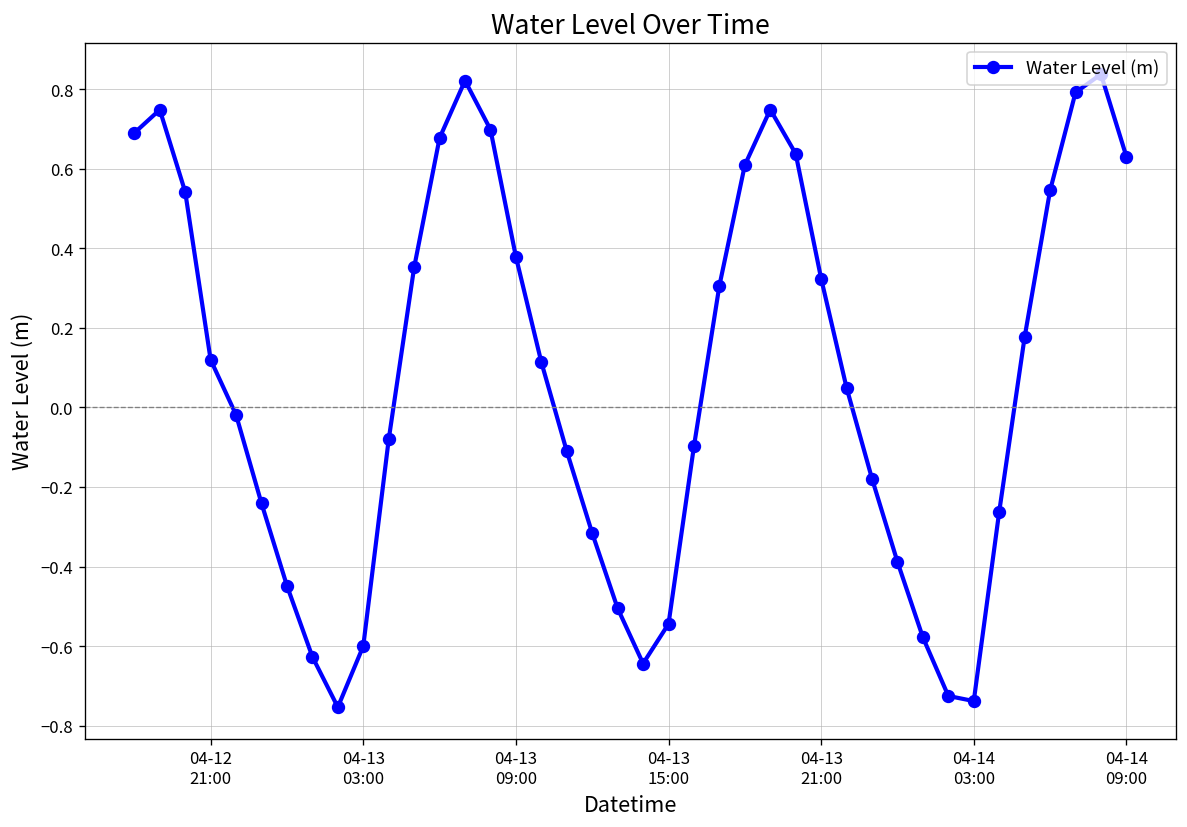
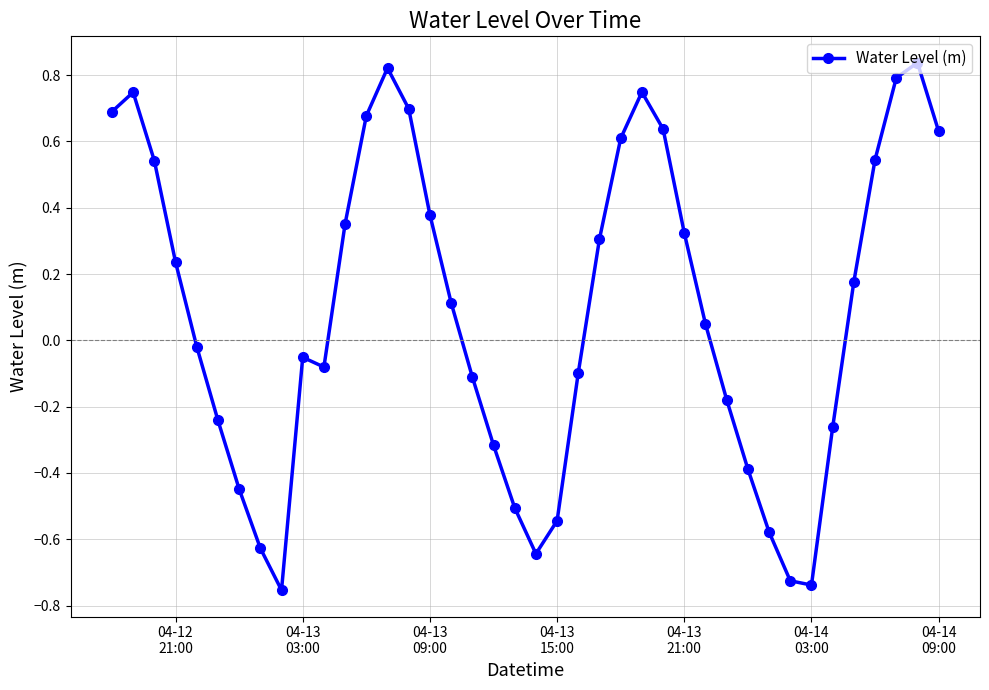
  {
-   "04-12 21:00": 0.12,
-   "04-13 03:00": -0.60,
+   "04-12 21:00": 0.24,
+   "04-13 03:00": -0.05,
    "04-13 09:00": 0.38,
    "04-13 15:00": -0.54,
    "04-13 21:00": 0.32,
    "04-14 03:00": -0.74,
    "04-14 09:00": 0.63
  }
